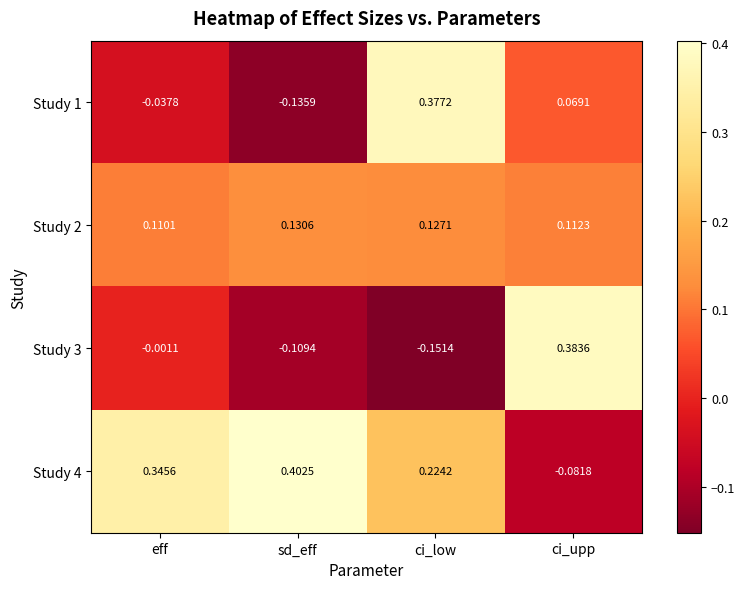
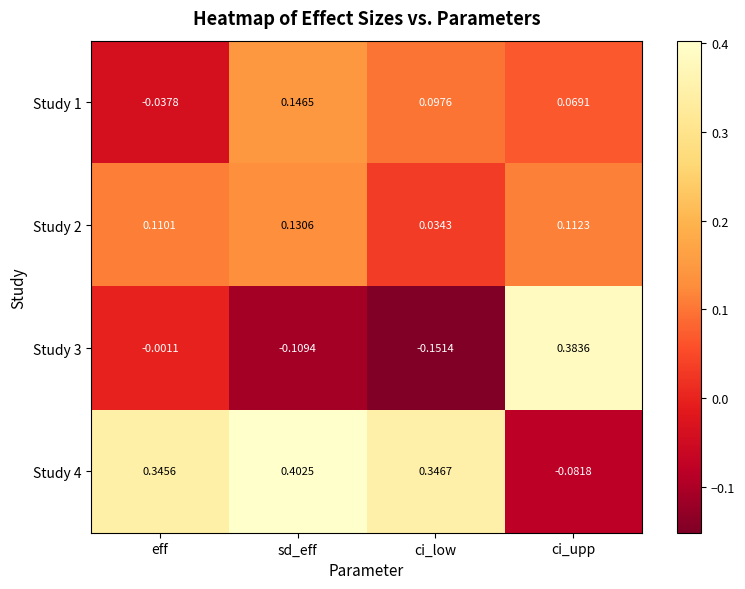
  {
    "Study 1": {
      "eff": -0.0378,
-     "sd_eff": -0.1359,
-     "ci_low": 0.3772,
+     "sd_eff": 0.1465,
+     "ci_low": 0.0976,
      "ci_upp": 0.0691
    },
    "Study 2": {
      "eff": 0.1101,
      "sd_eff": 0.1306,
-     "ci_low": 0.1271,
+     "ci_low": 0.0343,
      "ci_upp": 0.1123
    },
    "Study 3": {
      "eff": -0.0011,
      "sd_eff": -0.1094,
      "ci_low": -0.1514,
      "ci_upp": 0.3836
    },
    "Study 4": {
      "eff": 0.3456,
      "sd_eff": 0.4025,
-     "ci_low": 0.2242,
+     "ci_low": 0.3467,
      "ci_upp": -0.0818
    }
  }
